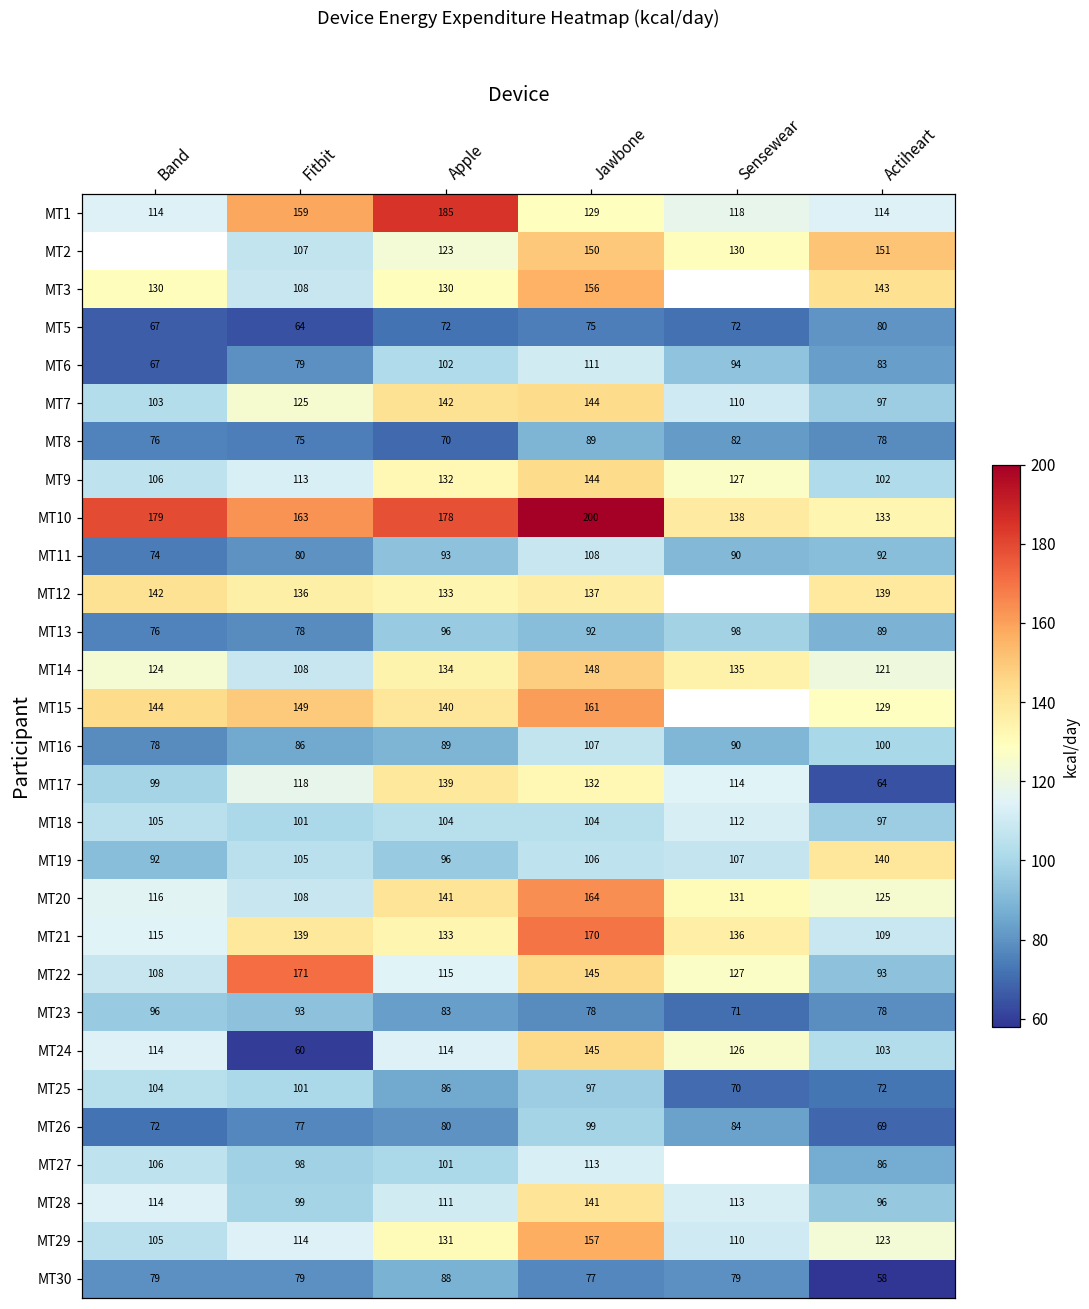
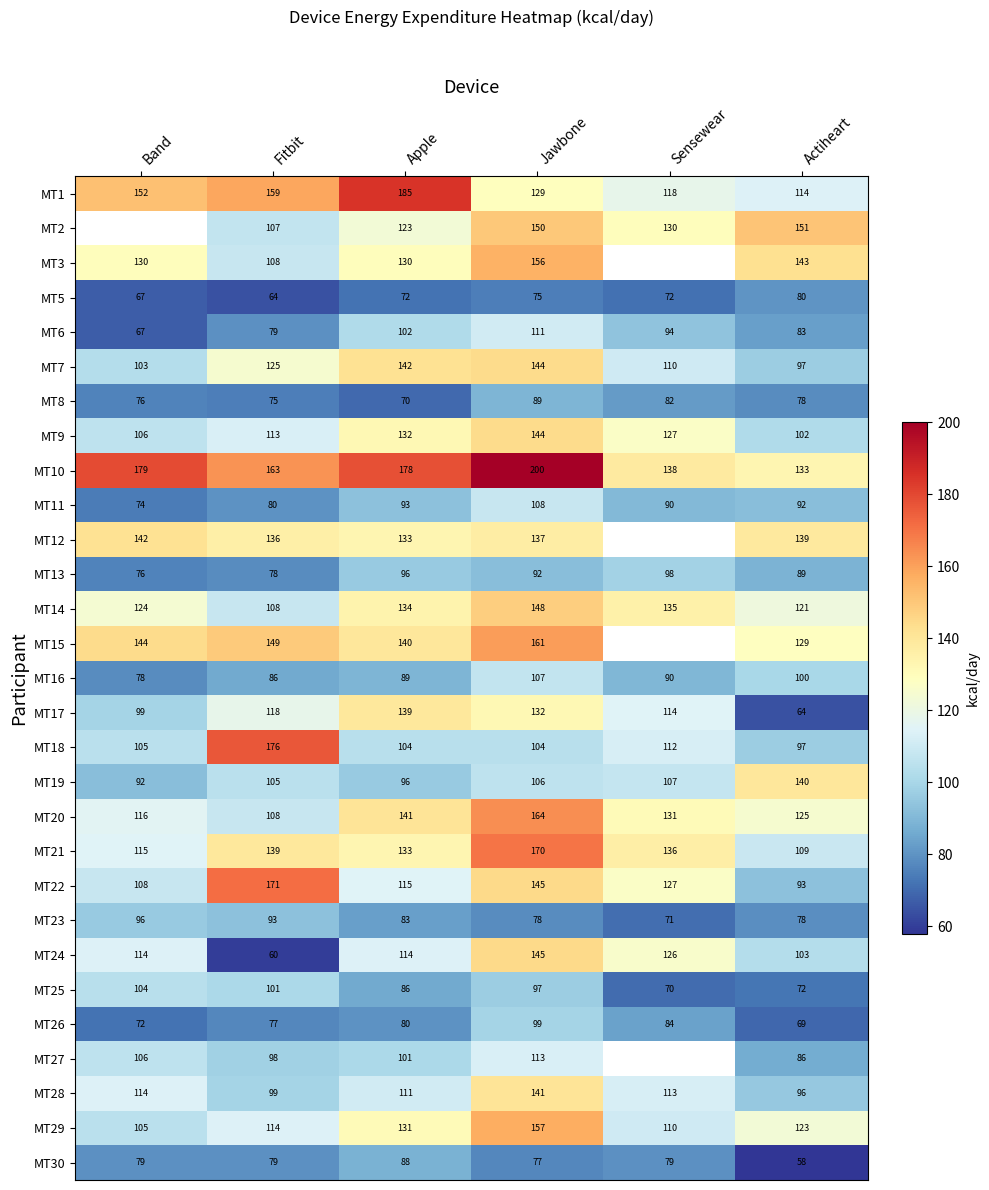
  {
    "MT1": {
-     "Band": 114,
+     "Band": 152,
      "Fitbit": 159,
      "Apple": 185,
      "Jawbone": 129,
      "Sensewear": 118,
      "Actiheart": 114
    },
    "MT2": {
      "Fitbit": 107,
      "Apple": 123,
      "Jawbone": 150,
      "Sensewear": 130,
      "Actiheart": 151
    },
    "MT3": {
      "Band": 130,
      "Fitbit": 108,
      "Apple": 130,
      "Jawbone": 156,
      "Actiheart": 143
    },
    "MT5": {
      "Band": 67,
      "Fitbit": 64,
      "Apple": 72,
      "Jawbone": 75,
      "Sensewear": 72,
      "Actiheart": 80
    },
    "MT6": {
      "Band": 67,
      "Fitbit": 79,
      "Apple": 102,
      "Jawbone": 111,
      "Sensewear": 94,
      "Actiheart": 83
    },
    "MT7": {
      "Band": 103,
      "Fitbit": 125,
      "Apple": 142,
      "Jawbone": 144,
      "Sensewear": 110,
      "Actiheart": 97
    },
    "MT8": {
      "Band": 76,
      "Fitbit": 75,
      "Apple": 70,
      "Jawbone": 89,
      "Sensewear": 82,
      "Actiheart": 78
    },
    "MT9": {
      "Band": 106,
      "Fitbit": 113,
      "Apple": 132,
      "Jawbone": 144,
      "Sensewear": 127,
      "Actiheart": 102
    },
    "MT10": {
      "Band": 179,
      "Fitbit": 163,
      "Apple": 178,
      "Jawbone": 200,
      "Sensewear": 138,
      "Actiheart": 133
    },
    "MT11": {
      "Band": 74,
      "Fitbit": 80,
      "Apple": 93,
      "Jawbone": 108,
      "Sensewear": 90,
      "Actiheart": 92
    },
    "MT12": {
      "Band": 142,
      "Fitbit": 136,
      "Apple": 133,
      "Jawbone": 137,
      "Actiheart": 139
    },
    "MT13": {
      "Band": 76,
      "Fitbit": 78,
      "Apple": 96,
      "Jawbone": 92,
      "Sensewear": 98,
      "Actiheart": 89
    },
    "MT14": {
      "Band": 124,
      "Fitbit": 108,
      "Apple": 134,
      "Jawbone": 148,
      "Sensewear": 135,
      "Actiheart": 121
    },
    "MT15": {
      "Band": 144,
      "Fitbit": 149,
      "Apple": 140,
      "Jawbone": 161,
      "Actiheart": 129
    },
    "MT16": {
      "Band": 78,
      "Fitbit": 86,
      "Apple": 89,
      "Jawbone": 107,
      "Sensewear": 90,
      "Actiheart": 100
    },
    "MT17": {
      "Band": 99,
      "Fitbit": 118,
      "Apple": 139,
      "Jawbone": 132,
      "Sensewear": 114,
      "Actiheart": 64
    },
    "MT18": {
      "Band": 105,
-     "Fitbit": 101,
+     "Fitbit": 176,
      "Apple": 104,
      "Jawbone": 104,
      "Sensewear": 112,
      "Actiheart": 97
    },
    "MT19": {
      "Band": 92,
      "Fitbit": 105,
      "Apple": 96,
      "Jawbone": 106,
      "Sensewear": 107,
      "Actiheart": 140
    },
    "MT20": {
      "Band": 116,
      "Fitbit": 108,
      "Apple": 141,
      "Jawbone": 164,
      "Sensewear": 131,
      "Actiheart": 125
    },
    "MT21": {
      "Band": 115,
      "Fitbit": 139,
      "Apple": 133,
      "Jawbone": 170,
      "Sensewear": 136,
      "Actiheart": 109
    },
    "MT22": {
      "Band": 108,
      "Fitbit": 171,
      "Apple": 115,
      "Jawbone": 145,
      "Sensewear": 127,
      "Actiheart": 93
    },
    "MT23": {
      "Band": 96,
      "Fitbit": 93,
      "Apple": 83,
      "Jawbone": 78,
      "Sensewear": 71,
      "Actiheart": 78
    },
    "MT24": {
      "Band": 114,
      "Fitbit": 60,
      "Apple": 114,
      "Jawbone": 145,
      "Sensewear": 126,
      "Actiheart": 103
    },
    "MT25": {
      "Band": 104,
      "Fitbit": 101,
      "Apple": 86,
      "Jawbone": 97,
      "Sensewear": 70,
      "Actiheart": 72
    },
    "MT26": {
      "Band": 72,
      "Fitbit": 77,
      "Apple": 80,
      "Jawbone": 99,
      "Sensewear": 84,
      "Actiheart": 69
    },
    "MT27": {
      "Band": 106,
      "Fitbit": 98,
      "Apple": 101,
      "Jawbone": 113,
      "Actiheart": 86
    },
    "MT28": {
      "Band": 114,
      "Fitbit": 99,
      "Apple": 111,
      "Jawbone": 141,
      "Sensewear": 113,
      "Actiheart": 96
    },
    "MT29": {
      "Band": 105,
      "Fitbit": 114,
      "Apple": 131,
      "Jawbone": 157,
      "Sensewear": 110,
      "Actiheart": 123
    },
    "MT30": {
      "Band": 79,
      "Fitbit": 79,
      "Apple": 88,
      "Jawbone": 77,
      "Sensewear": 79,
      "Actiheart": 58
    }
  }
